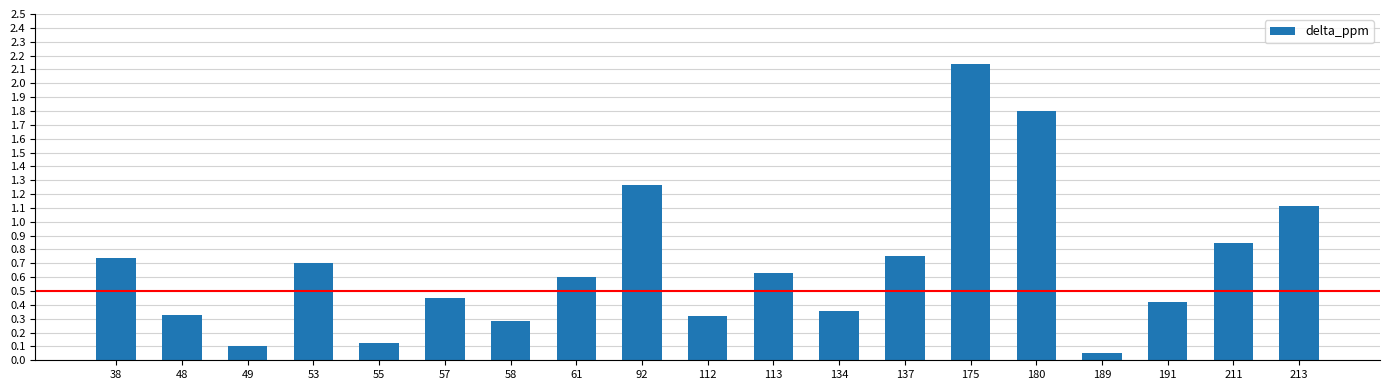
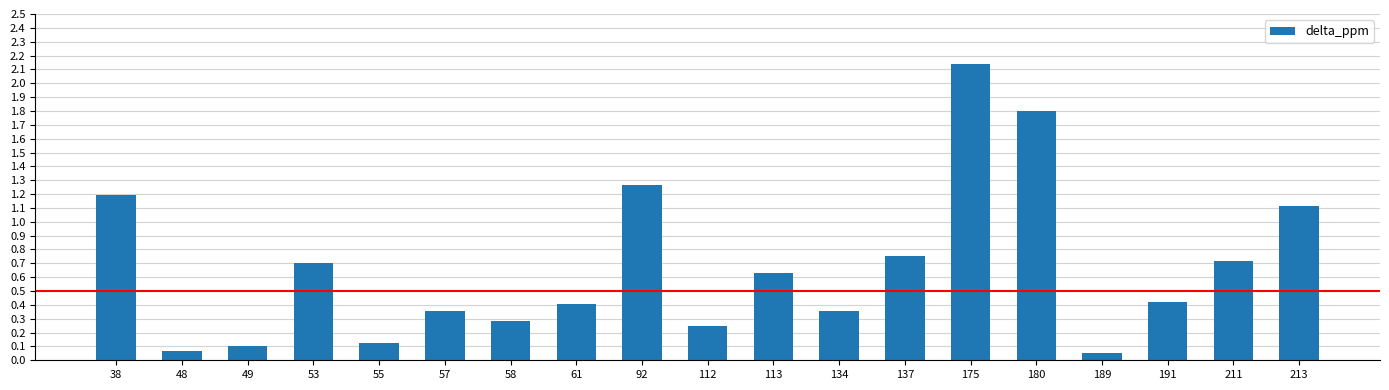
  {
-   "38": 0.74,
-   "48": 0.32,
+   "38": 1.19,
+   "48": 0.06,
    "49": 0.10,
    "53": 0.70,
    "55": 0.12,
-   "57": 0.45,
+   "57": 0.36,
    "58": 0.28,
-   "61": 0.60,
+   "61": 0.41,
    "92": 1.26,
-   "112": 0.32,
+   "112": 0.25,
    "113": 0.63,
    "134": 0.36,
    "137": 0.75,
    "175": 2.14,
    "180": 1.80,
    "189": 0.05,
    "191": 0.42,
-   "211": 0.85,
+   "211": 0.72,
    "213": 1.11
  }
